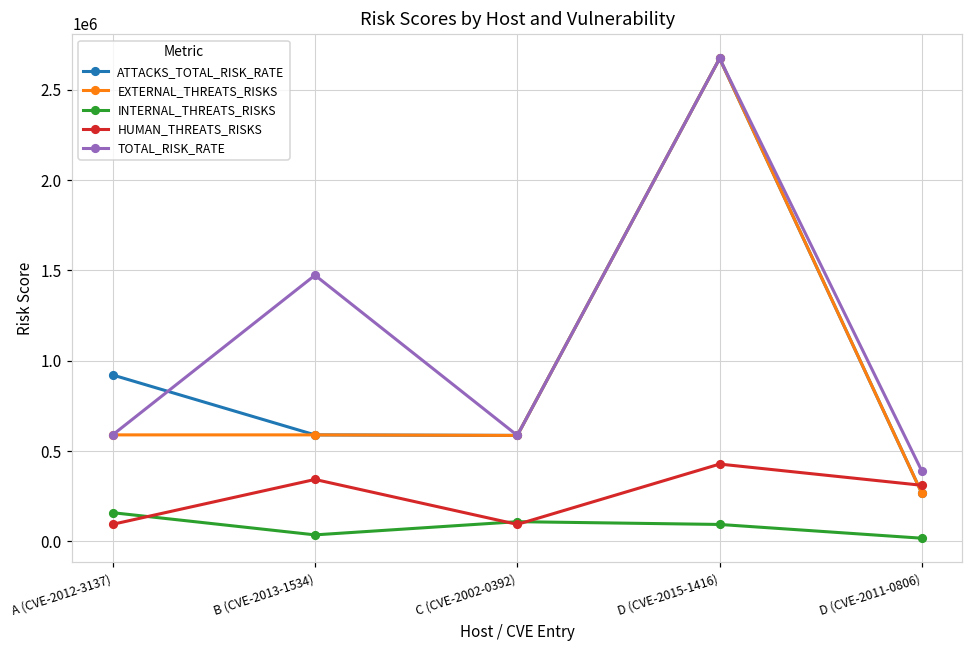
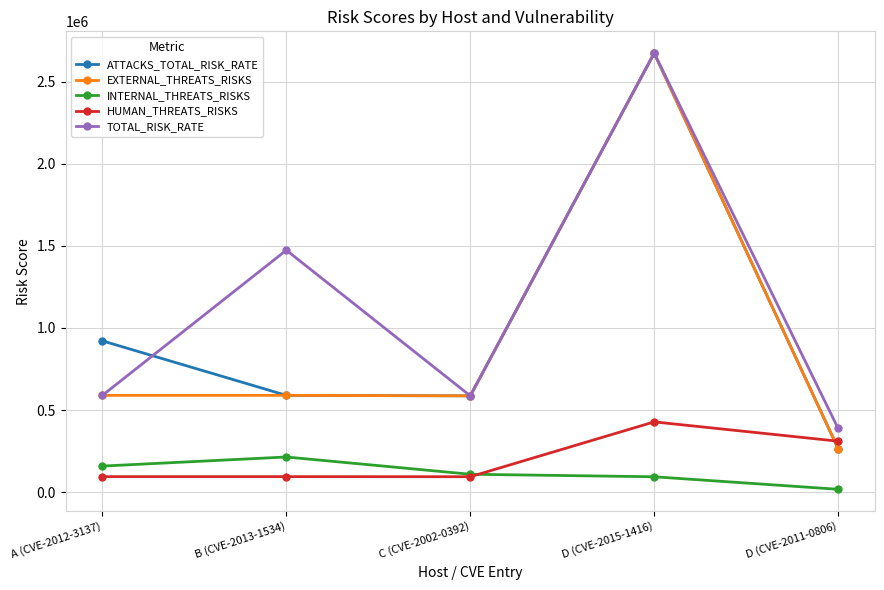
  {
    "ATTACKS_TOTAL_RISK_RATE": {
      "A (CVE-2012-3137)": 920000
    },
    "INTERNAL_THREATS_RISKS": {
      "A (CVE-2012-3137)": 160000,
-     "B (CVE-2013-1534)": 40000,
+     "B (CVE-2013-1534)": 210000,
      "D (CVE-2015-1416)": 90000,
      "D (CVE-2011-0806)": 20000
    },
    "HUMAN_THREATS_RISKS": {
      "A (CVE-2012-3137)": 90000,
-     "B (CVE-2013-1534)": 340000,
+     "B (CVE-2013-1534)": 90000,
      "D (CVE-2015-1416)": 430000,
      "D (CVE-2011-0806)": 310000
    },
    "TOTAL_RISK_RATE": {
      "B (CVE-2013-1534)": 1470000,
      "D (CVE-2011-0806)": 390000
    }
  }
